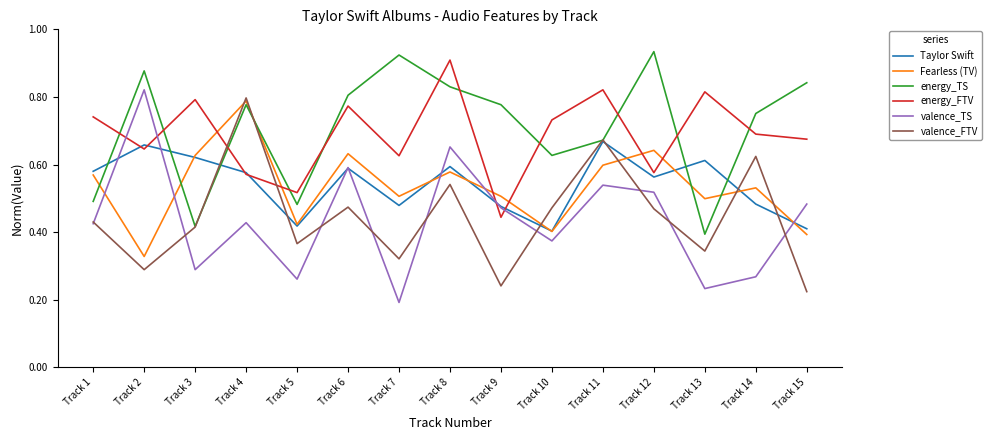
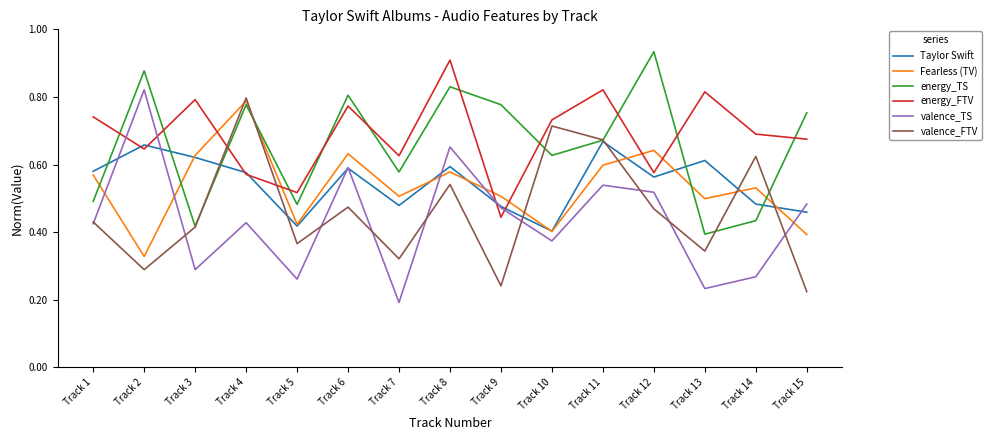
  {
    "Taylor Swift": {
      "Track 1": 0.58,
      "Track 2": 0.66,
      "Track 7": 0.48,
      "Track 8": 0.59,
      "Track 12": 0.56,
      "Track 13": 0.61,
      "Track 14": 0.48,
-     "Track 15": 0.41
+     "Track 15": 0.46
    },
    "Fearless (TV)": {
      "Track 1": 0.57,
      "Track 2": 0.33,
      "Track 4": 0.79,
      "Track 6": 0.63,
      "Track 7": 0.51,
      "Track 8": 0.58,
      "Track 9": 0.51,
      "Track 11": 0.60,
      "Track 12": 0.64,
      "Track 13": 0.50,
      "Track 14": 0.53,
      "Track 15": 0.39
    },
    "energy_TS": {
      "Track 1": 0.49,
      "Track 2": 0.88,
      "Track 4": 0.78,
      "Track 5": 0.48,
      "Track 6": 0.81,
-     "Track 7": 0.92,
+     "Track 7": 0.58,
      "Track 8": 0.83,
      "Track 9": 0.78,
      "Track 10": 0.63,
      "Track 12": 0.93,
      "Track 13": 0.39,
-     "Track 14": 0.75,
-     "Track 15": 0.84
+     "Track 14": 0.43,
+     "Track 15": 0.75
    },
    "energy_FTV": {
      "Track 1": 0.74,
      "Track 2": 0.65,
      "Track 3": 0.79,
      "Track 5": 0.52,
      "Track 6": 0.77,
      "Track 7": 0.63,
      "Track 8": 0.91,
      "Track 9": 0.44,
      "Track 10": 0.73,
      "Track 11": 0.82,
      "Track 12": 0.58,
      "Track 13": 0.82,
      "Track 14": 0.69,
      "Track 15": 0.68
    },
    "valence_TS": {
      "Track 2": 0.82,
      "Track 3": 0.29,
      "Track 4": 0.43,
      "Track 5": 0.26,
      "Track 7": 0.19,
      "Track 8": 0.65,
      "Track 10": 0.37,
      "Track 11": 0.54,
      "Track 12": 0.52,
      "Track 13": 0.23,
      "Track 14": 0.27,
      "Track 15": 0.48
    },
    "valence_FTV": {
      "Track 2": 0.29,
      "Track 4": 0.80,
      "Track 5": 0.37,
      "Track 6": 0.47,
      "Track 7": 0.32,
      "Track 8": 0.54,
      "Track 9": 0.24,
-     "Track 10": 0.47,
+     "Track 10": 0.71,
      "Track 12": 0.47,
      "Track 13": 0.34,
      "Track 14": 0.62,
      "Track 15": 0.22
    }
  }
